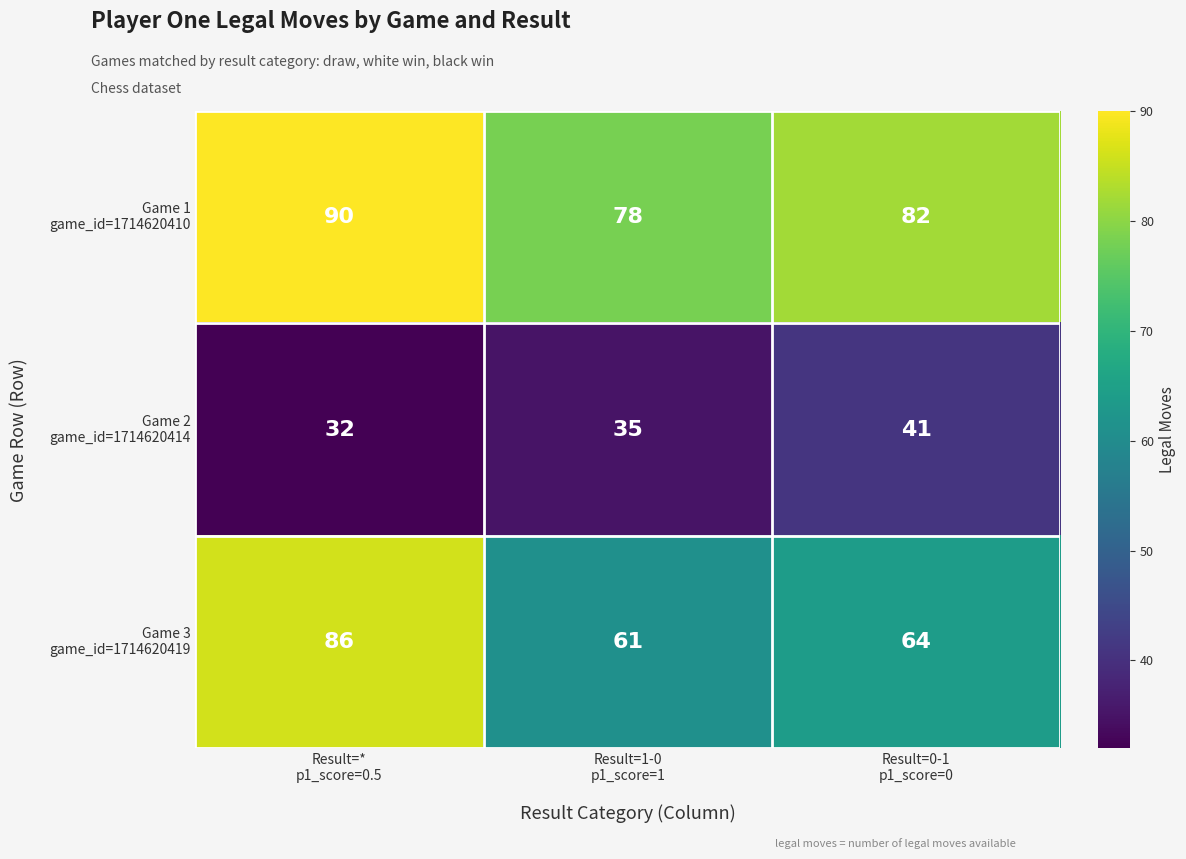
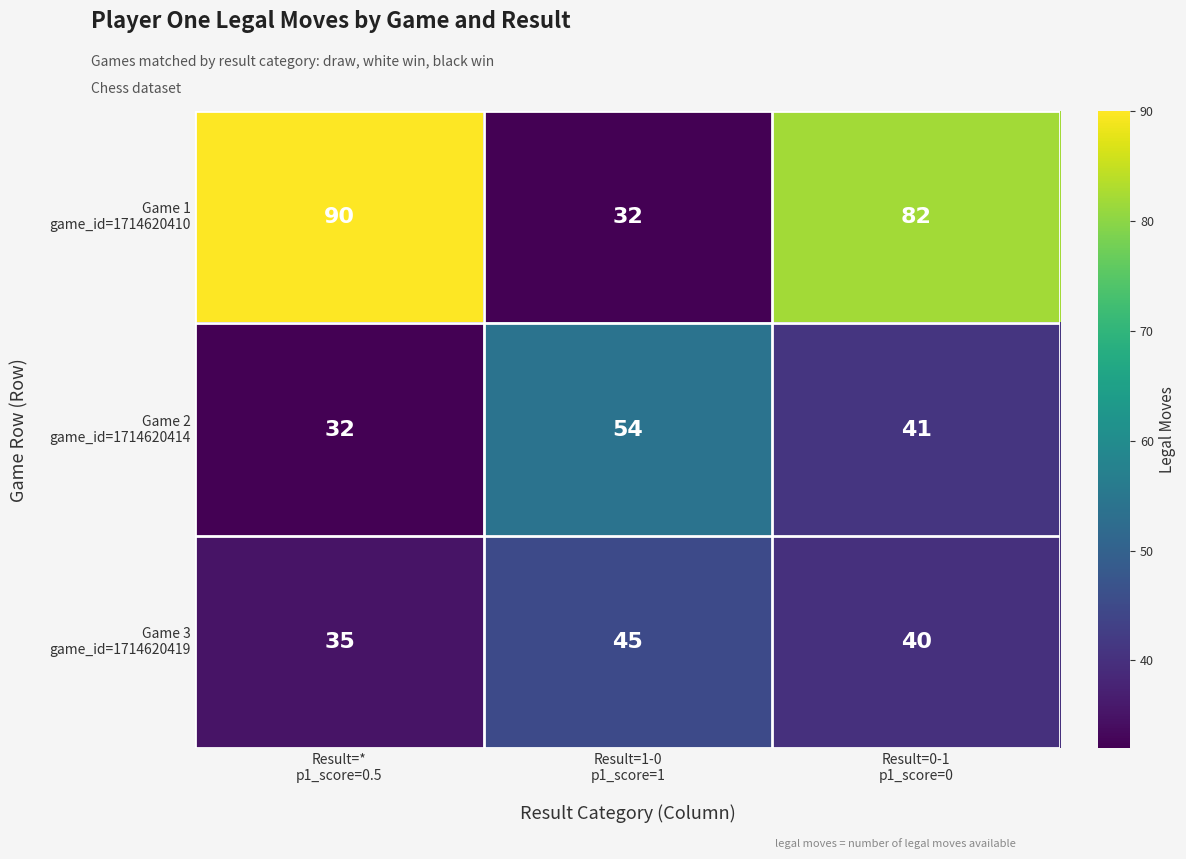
  {
    "Game 1 game_id=1714620410": {
      "Result=* p1_score=0.5": 90,
-     "Result=1-0 p1_score=1": 78,
+     "Result=1-0 p1_score=1": 32,
      "Result=0-1 p1_score=0": 82
    },
    "Game 2 game_id=1714620414": {
      "Result=* p1_score=0.5": 32,
-     "Result=1-0 p1_score=1": 35,
+     "Result=1-0 p1_score=1": 54,
      "Result=0-1 p1_score=0": 41
    },
    "Game 3 game_id=1714620419": {
-     "Result=* p1_score=0.5": 86,
-     "Result=1-0 p1_score=1": 61,
-     "Result=0-1 p1_score=0": 64
+     "Result=* p1_score=0.5": 35,
+     "Result=1-0 p1_score=1": 45,
+     "Result=0-1 p1_score=0": 40
    }
  }
